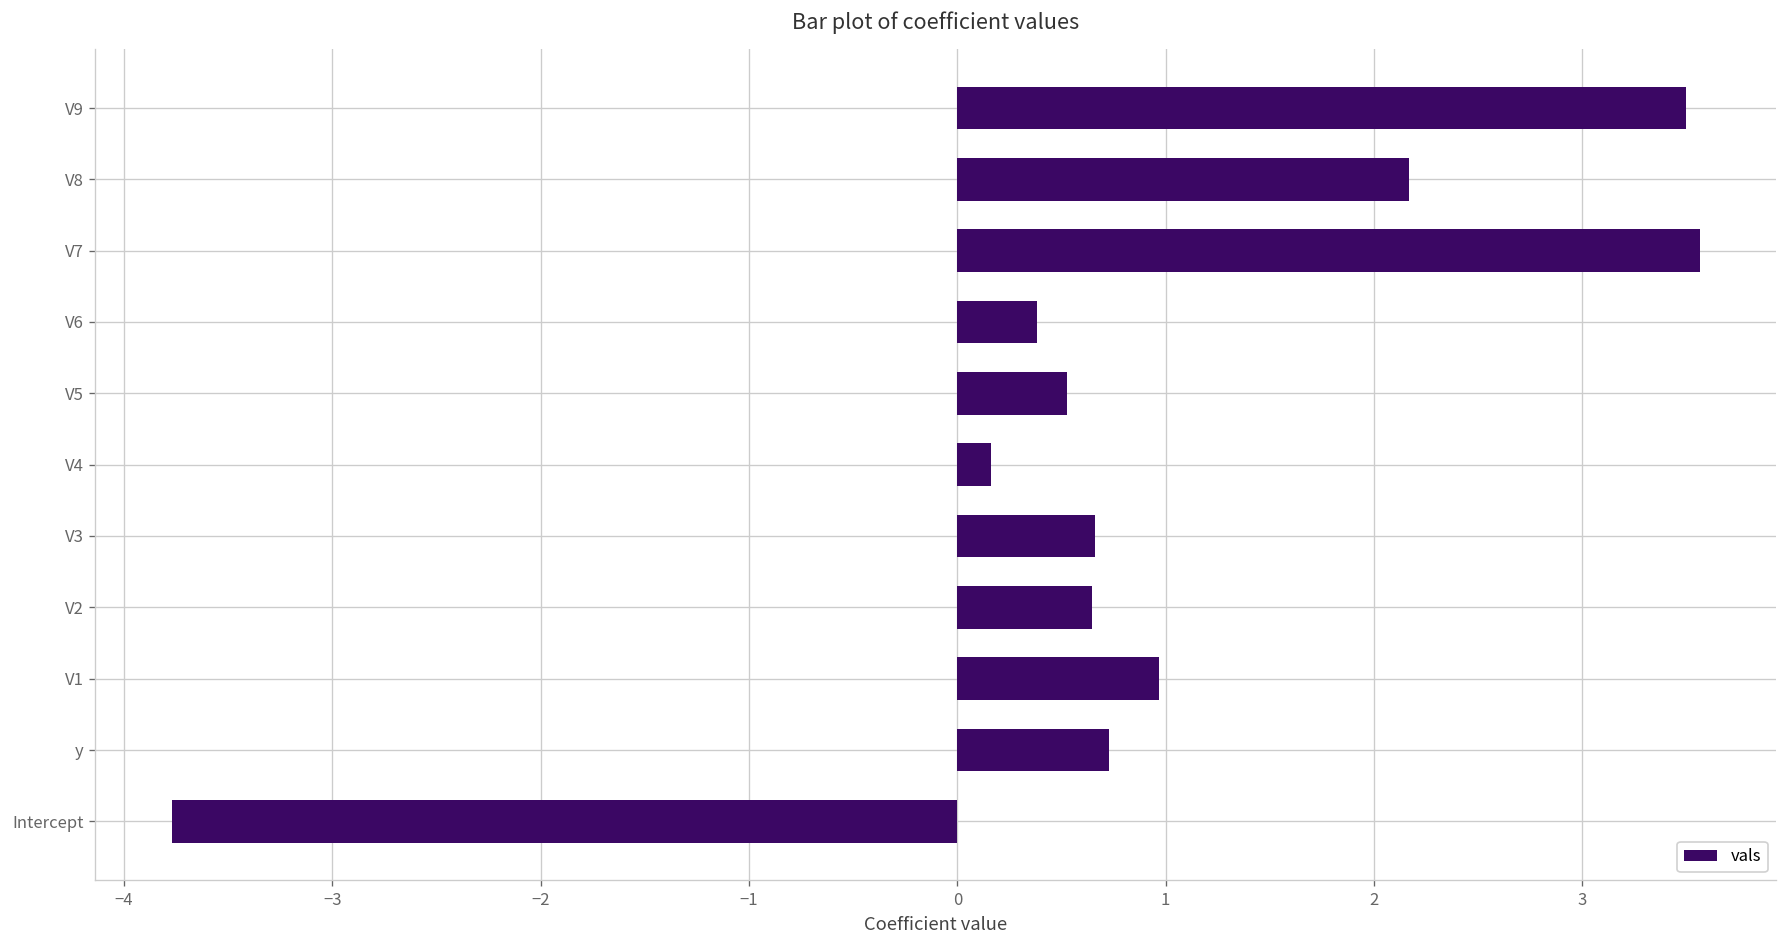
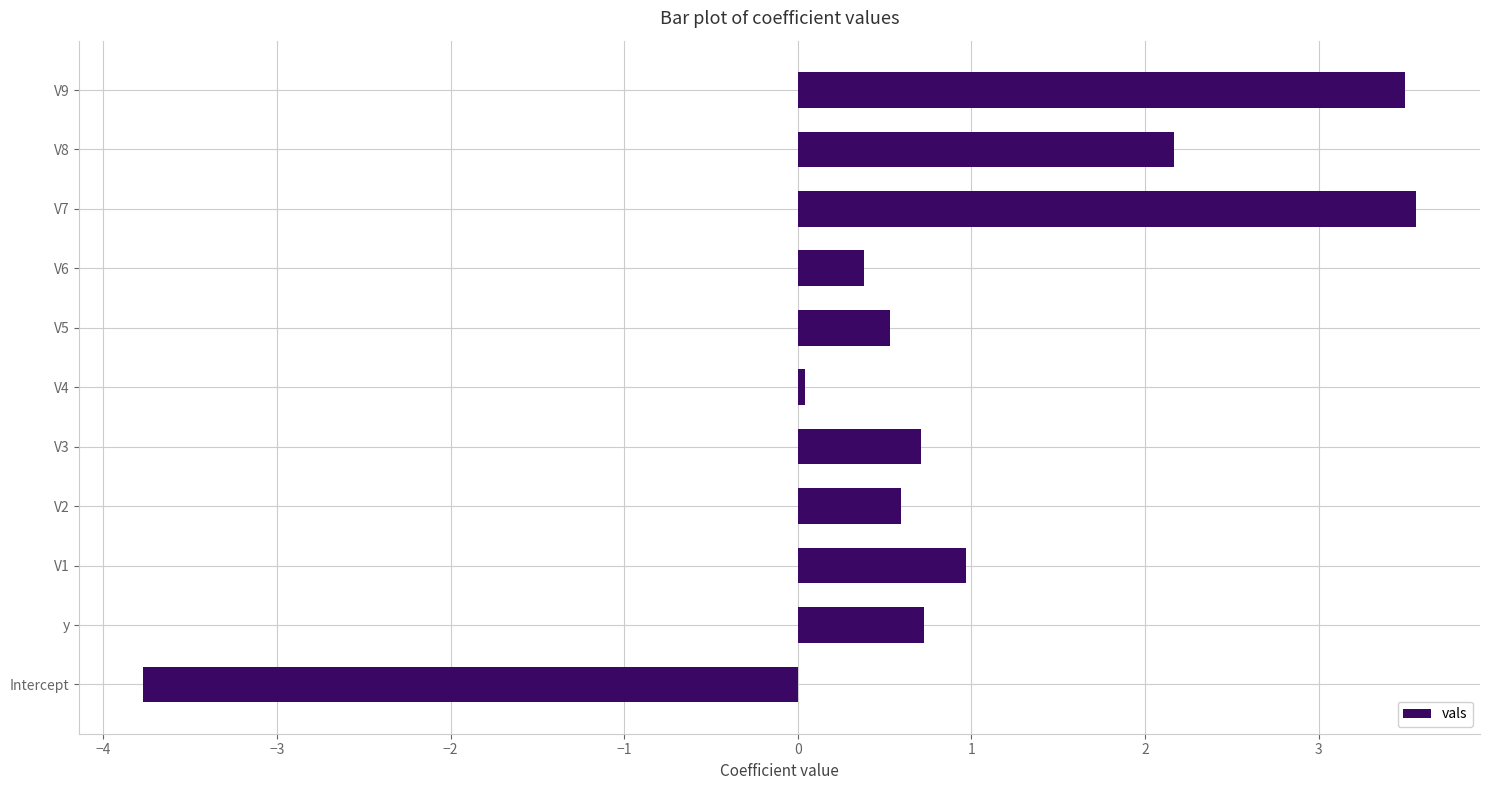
  {
    "V9": 3.50,
    "V8": 2.17,
    "V7": 3.56,
    "V6": 0.38,
    "V5": 0.53,
-   "V4": 0.16,
-   "V3": 0.66,
-   "V2": 0.65,
+   "V4": 0.04,
+   "V3": 0.71,
+   "V2": 0.59,
    "V1": 0.97,
    "y": 0.73,
    "Intercept": -3.77
  }
